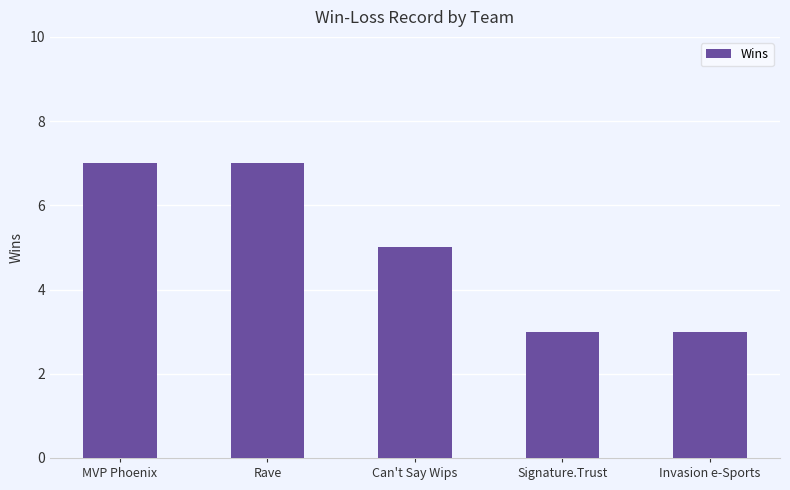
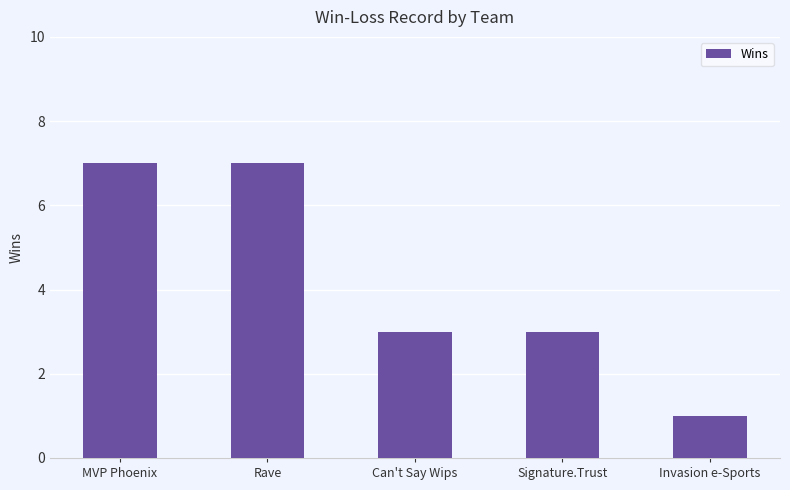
  {
    "MVP Phoenix": 7,
    "Rave": 7,
-   "Can't Say Wips": 5,
+   "Can't Say Wips": 3,
    "Signature.Trust": 3,
-   "Invasion e-Sports": 3
+   "Invasion e-Sports": 1
  }
